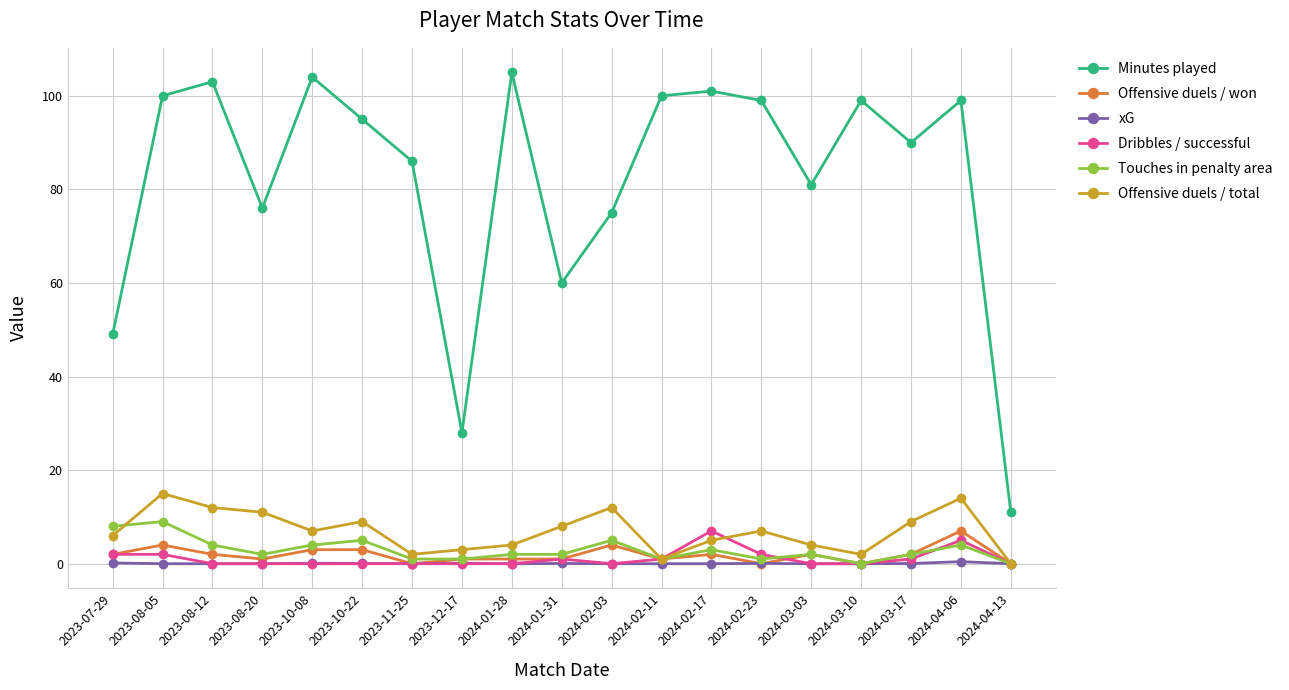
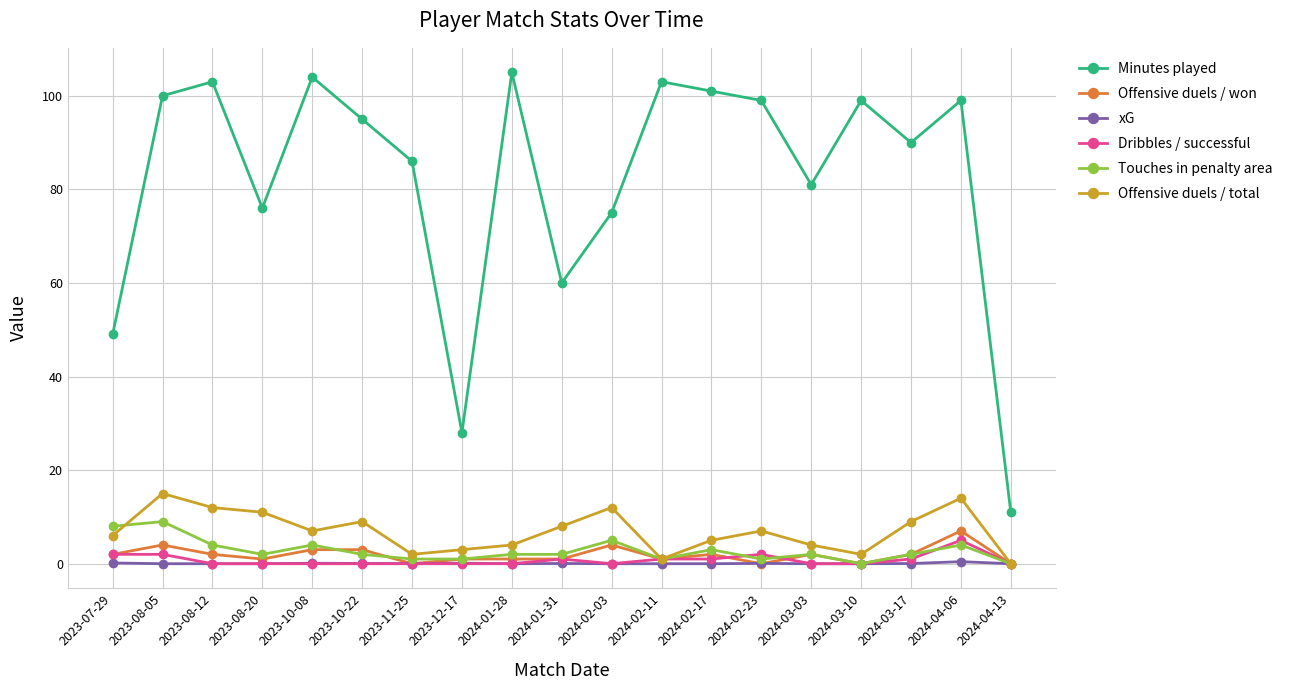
  {
    "Minutes played": {
      "2023-07-29": 49,
      "2023-08-05": 100,
      "2023-08-12": 103,
      "2023-08-20": 76,
      "2023-10-08": 104,
      "2023-10-22": 95,
      "2023-11-25": 86,
      "2023-12-17": 28,
      "2024-01-28": 105,
      "2024-01-31": 60,
      "2024-02-03": 75,
-     "2024-02-11": 100,
+     "2024-02-11": 103,
      "2024-02-17": 101,
      "2024-02-23": 99,
      "2024-03-03": 81,
      "2024-03-10": 99,
      "2024-03-17": 90,
      "2024-04-06": 99,
      "2024-04-13": 11
    },
    "xG": {
      "2023-07-29": 0,
      "2023-08-05": 0,
      "2024-01-31": 0,
      "2024-02-11": 0,
      "2024-02-17": 0,
      "2024-03-17": 0,
      "2024-04-06": 0
    },
    "Dribbles / successful": {
      "2023-08-05": 2,
-     "2024-02-17": 7,
+     "2024-02-17": 1,
      "2024-02-23": 2,
      "2024-03-17": 1,
      "2024-04-06": 5
    },
    "Touches in penalty area": {
      "2023-07-29": 8,
      "2023-08-05": 9,
      "2023-08-12": 4,
      "2023-08-20": 2,
      "2023-10-08": 4,
-     "2023-10-22": 5,
+     "2023-10-22": 2,
      "2023-11-25": 1,
      "2024-01-28": 2,
      "2024-01-31": 2,
      "2024-02-03": 5,
      "2024-02-17": 3,
      "2024-02-23": 1,
      "2024-04-06": 4
    }
  }
